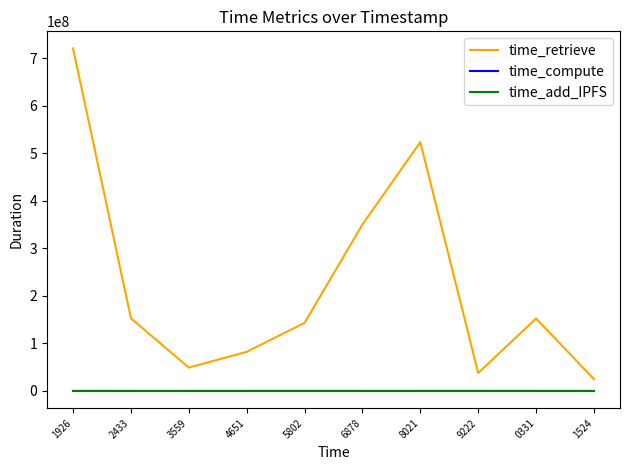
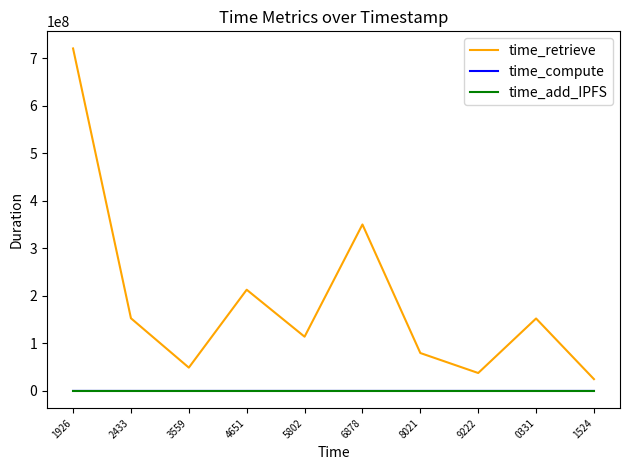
  {
    "time_retrieve": {
      "1926": 720000000,
      "2433": 150000000,
      "3559": 50000000,
-     "4651": 80000000,
-     "5802": 140000000,
+     "4651": 210000000,
+     "5802": 110000000,
      "6878": 350000000,
-     "8021": 520000000,
+     "8021": 80000000,
      "9222": 40000000,
      "0331": 150000000,
      "1524": 20000000
    },
    "time_add_IPFS": {
      "1926": 0,
      "2433": 0,
      "3559": 0,
      "4651": 0,
      "5802": 0,
      "6878": 0,
      "8021": 0,
      "9222": 0,
      "0331": 0,
      "1524": 0
    }
  }
